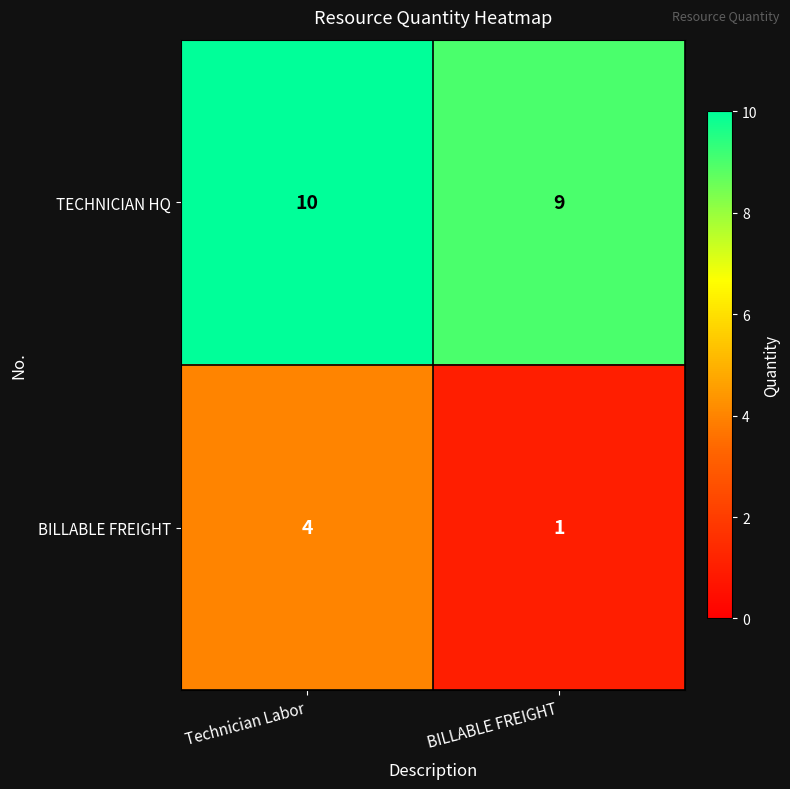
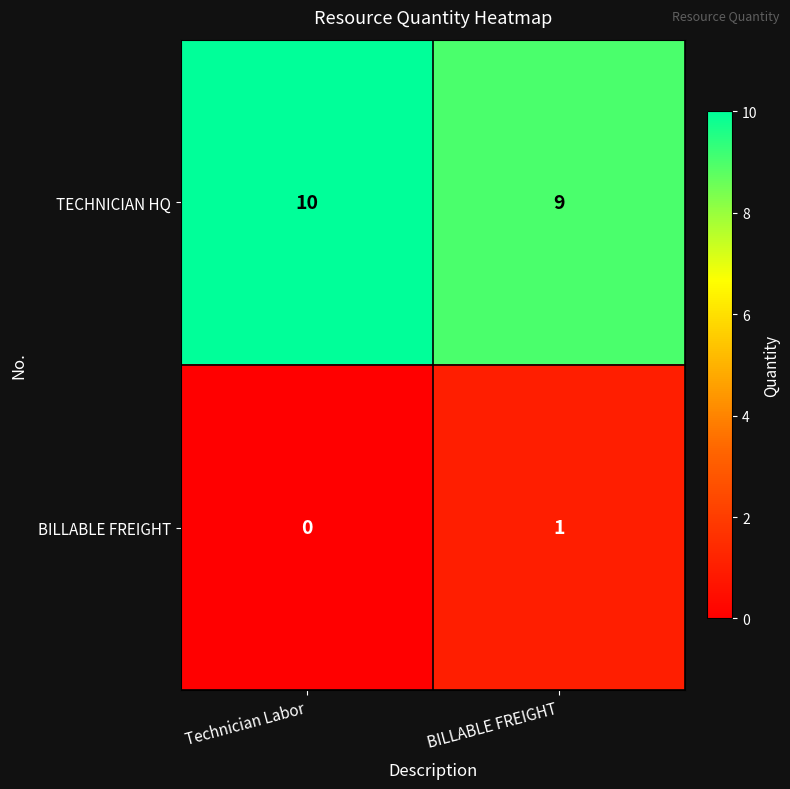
  {
    "TECHNICIAN HQ": {
      "Technician Labor": 10,
      "BILLABLE FREIGHT": 9
    },
    "BILLABLE FREIGHT": {
-     "Technician Labor": 4,
+     "Technician Labor": 0,
      "BILLABLE FREIGHT": 1
    }
  }
